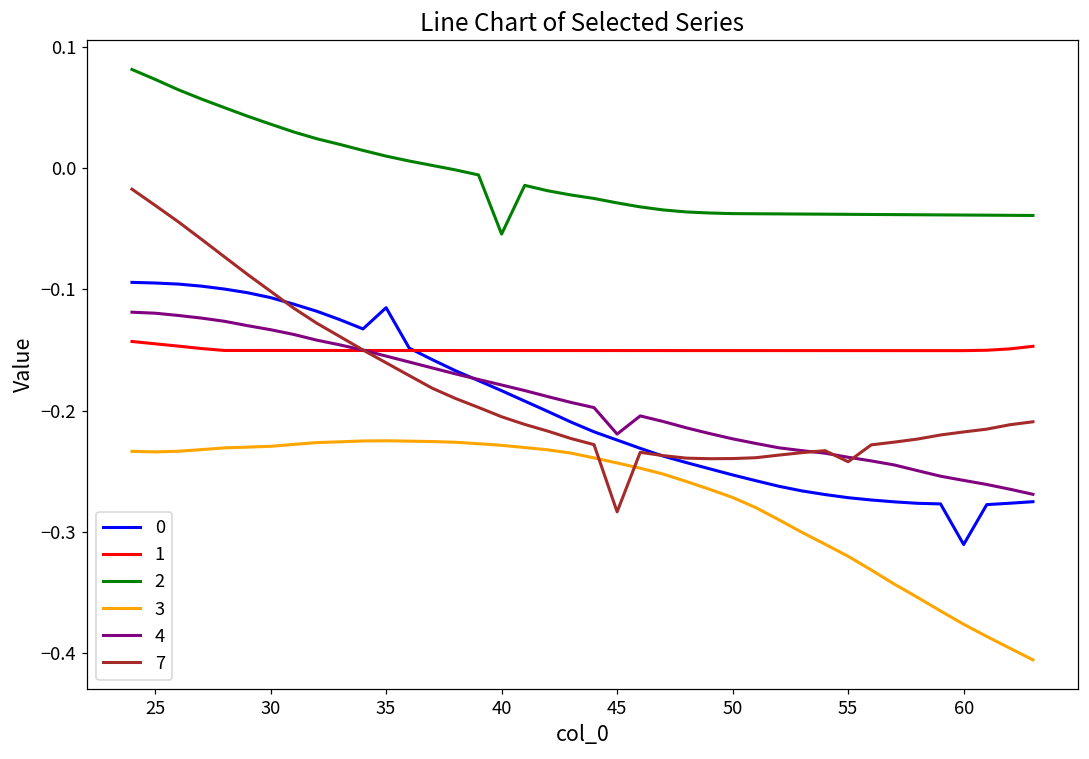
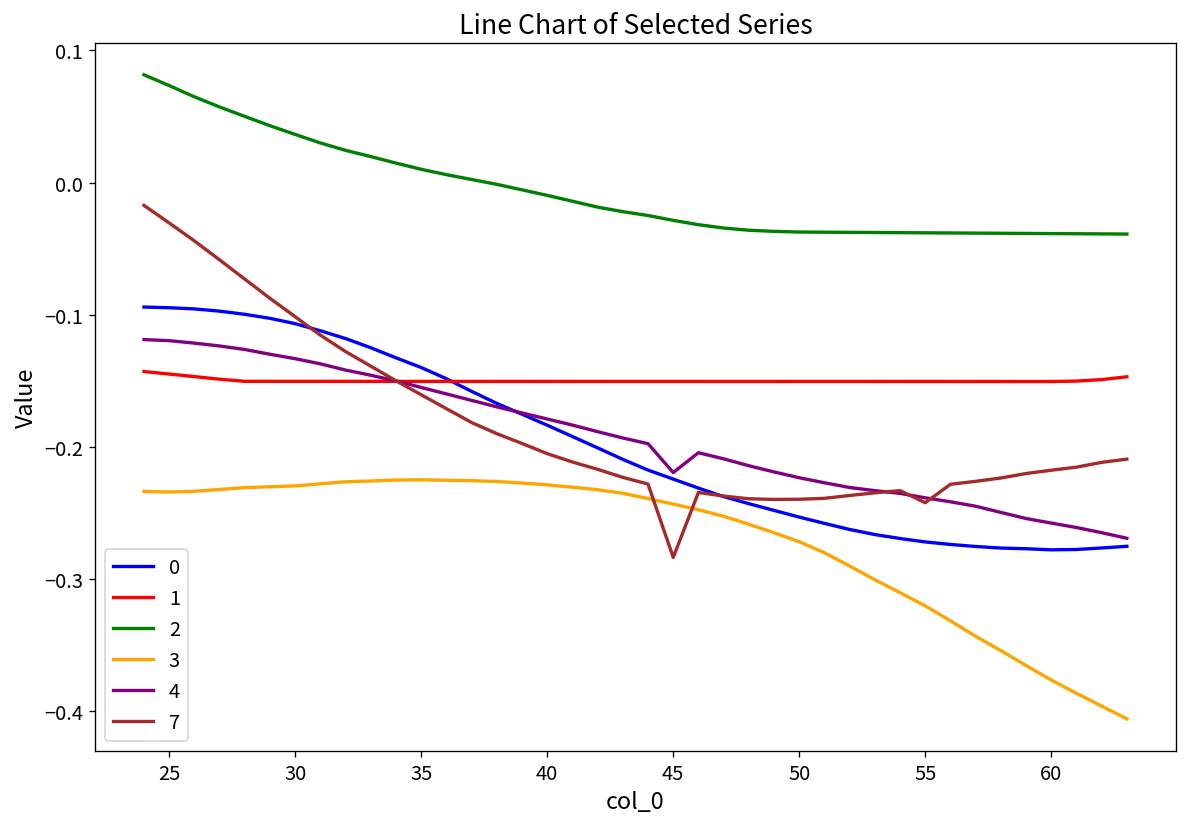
  {
    "0": {
      "25": -0.095,
      "30": -0.107,
-     "35": -0.115,
+     "35": -0.140,
      "40": -0.184,
      "45": -0.224,
      "50": -0.253,
      "55": -0.272,
-     "60": -0.311
+     "60": -0.278
    },
    "1": {
      "25": -0.145,
      "30": -0.150,
      "35": -0.150,
      "40": -0.150,
      "45": -0.150,
      "50": -0.150,
      "55": -0.150,
      "60": -0.151
    },
    "2": {
      "25": 0.073,
      "30": 0.036,
      "35": 0.010,
-     "40": -0.054,
+     "40": -0.010,
      "45": -0.029,
      "50": -0.037,
      "55": -0.038,
      "60": -0.039
    },
    "3": {
      "25": -0.234,
      "30": -0.229,
      "35": -0.225,
      "40": -0.229,
      "45": -0.243,
      "50": -0.272,
      "55": -0.320,
      "60": -0.376
    },
    "4": {
      "25": -0.120,
      "30": -0.133,
      "35": -0.155,
      "40": -0.179,
      "45": -0.219,
      "50": -0.223,
      "55": -0.239,
      "60": -0.258
    },
    "7": {
      "25": -0.031,
      "30": -0.102,
      "35": -0.161,
      "40": -0.205,
      "45": -0.284,
      "50": -0.240,
      "55": -0.242,
      "60": -0.218
    }
  }
